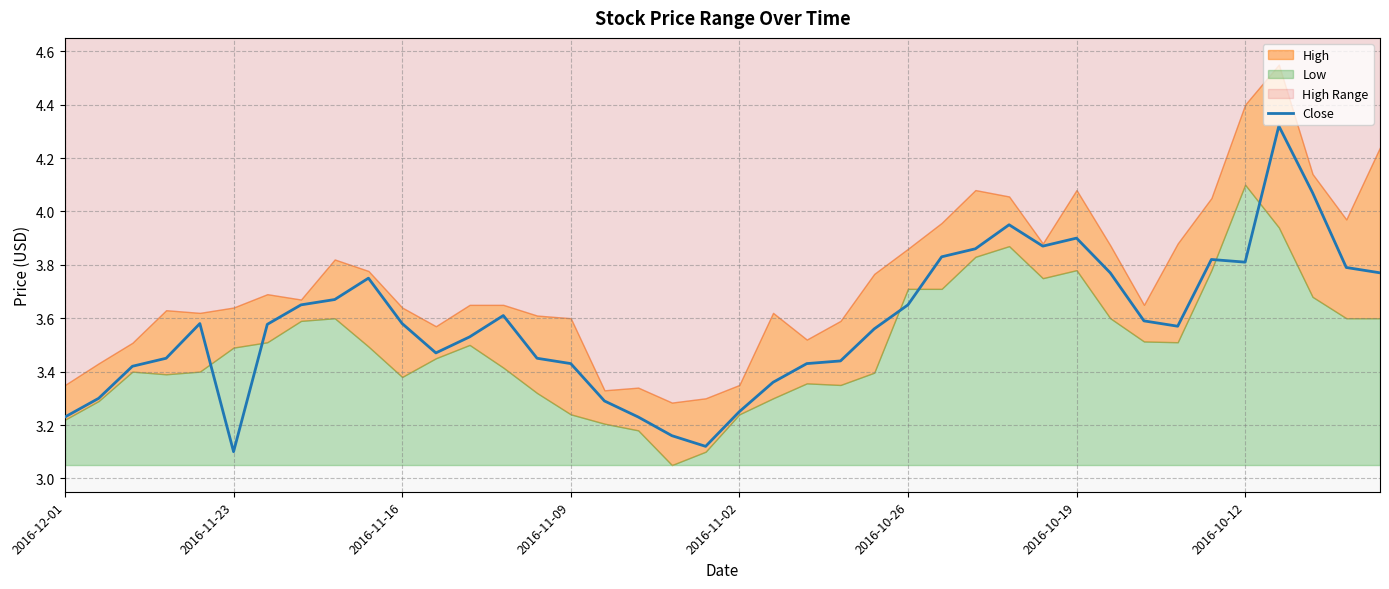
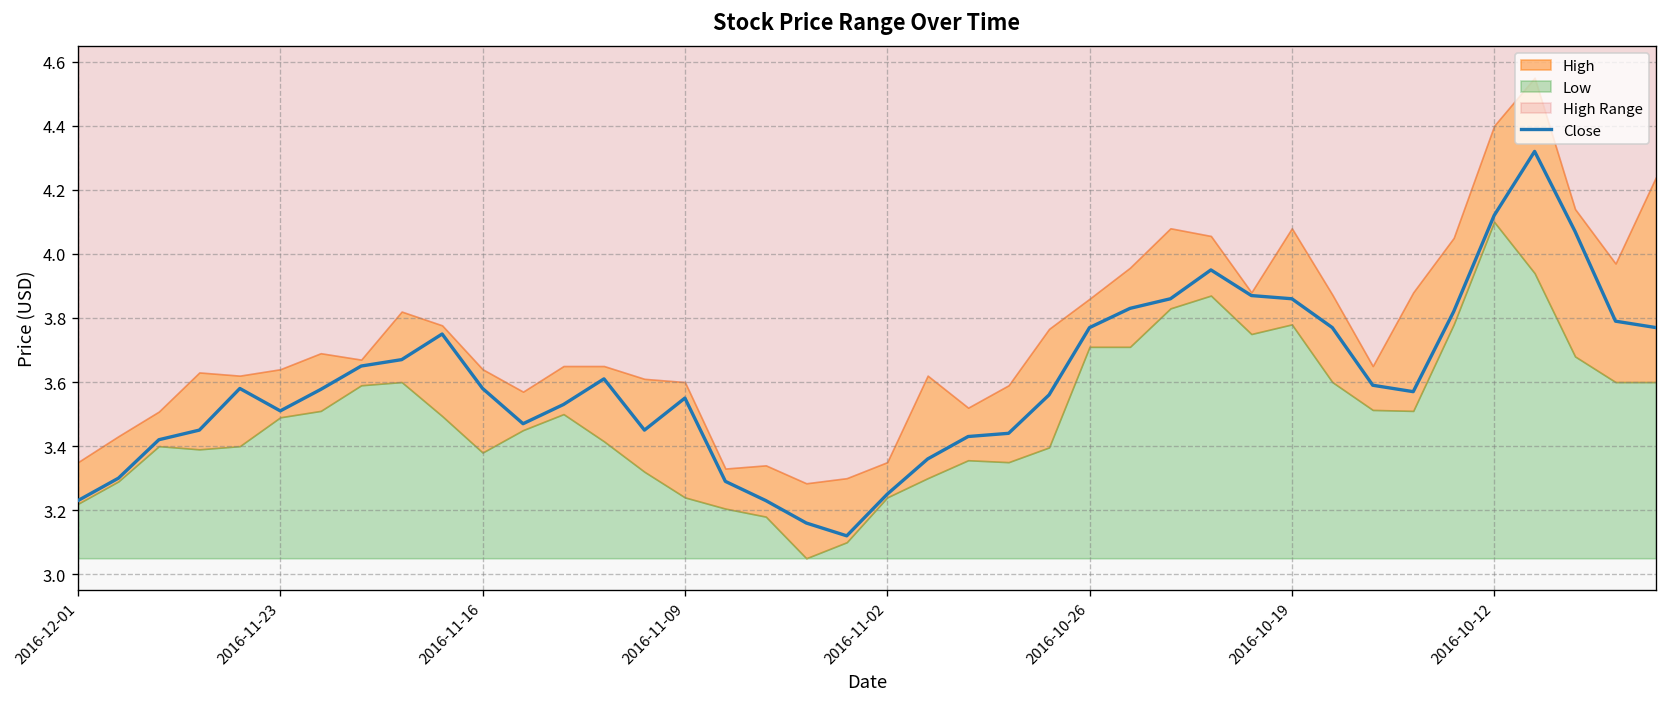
  {
    "Close": {
      "2016-12-01": 3.23,
-     "2016-11-23": 3.10,
+     "2016-11-23": 3.51,
      "2016-11-16": 3.58,
-     "2016-11-09": 3.43,
+     "2016-11-09": 3.55,
      "2016-11-02": 3.25,
-     "2016-10-26": 3.65,
-     "2016-10-19": 3.90,
-     "2016-10-12": 3.81
+     "2016-10-26": 3.77,
+     "2016-10-19": 3.86,
+     "2016-10-12": 4.12
    },
    "Low": {
      "2016-12-01": 3.22,
      "2016-11-23": 3.49,
      "2016-11-16": 3.38,
      "2016-11-09": 3.24,
      "2016-11-02": 3.24,
      "2016-10-26": 3.71,
      "2016-10-19": 3.78,
      "2016-10-12": 4.10
    }
  }
